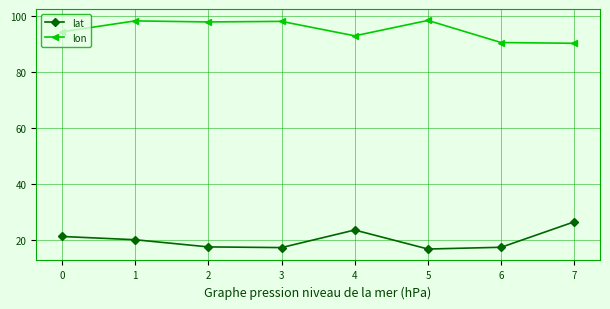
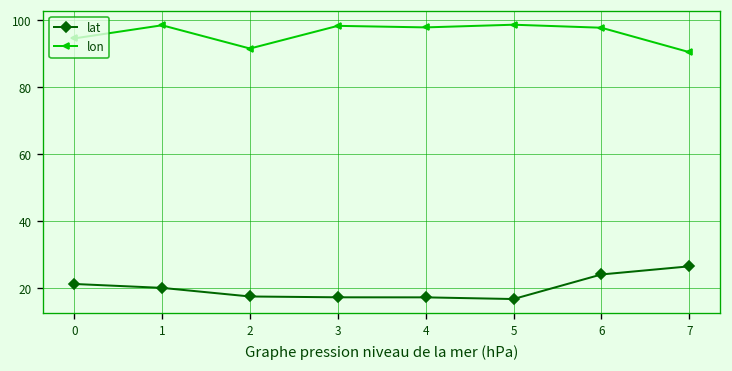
  {
    "lat": {
      "0": 21,
      "1": 20,
      "2": 17,
      "3": 17,
-     "4": 24,
+     "4": 17,
      "5": 17,
-     "6": 17,
+     "6": 24,
      "7": 26
    },
    "lon": {
      "1": 98,
-     "2": 98,
+     "2": 91,
      "3": 98,
-     "4": 93,
+     "4": 98,
      "5": 99,
-     "6": 91,
+     "6": 98,
      "7": 90
    }
  }
